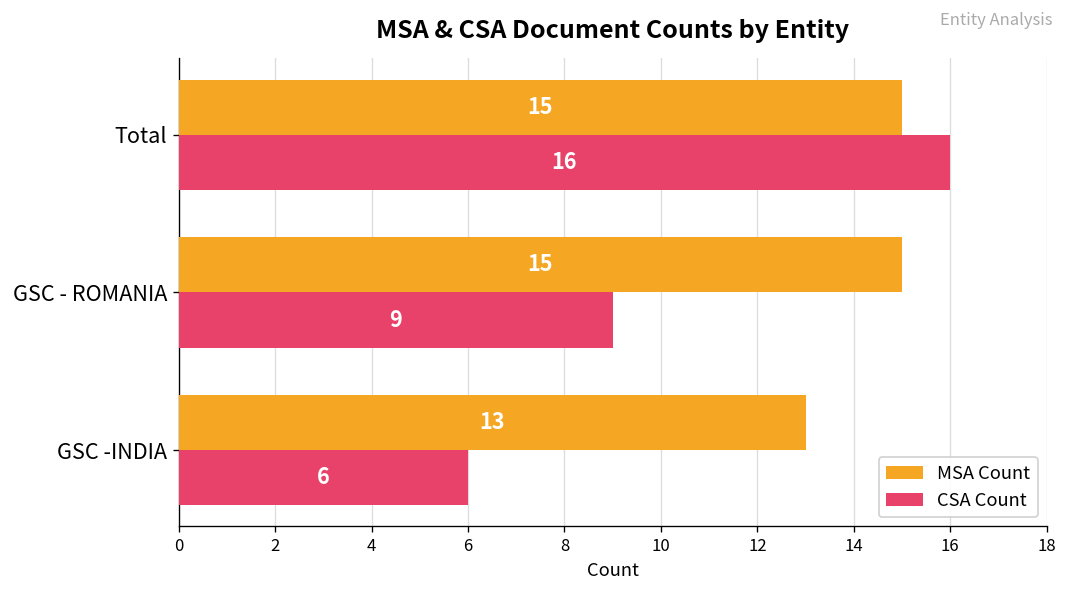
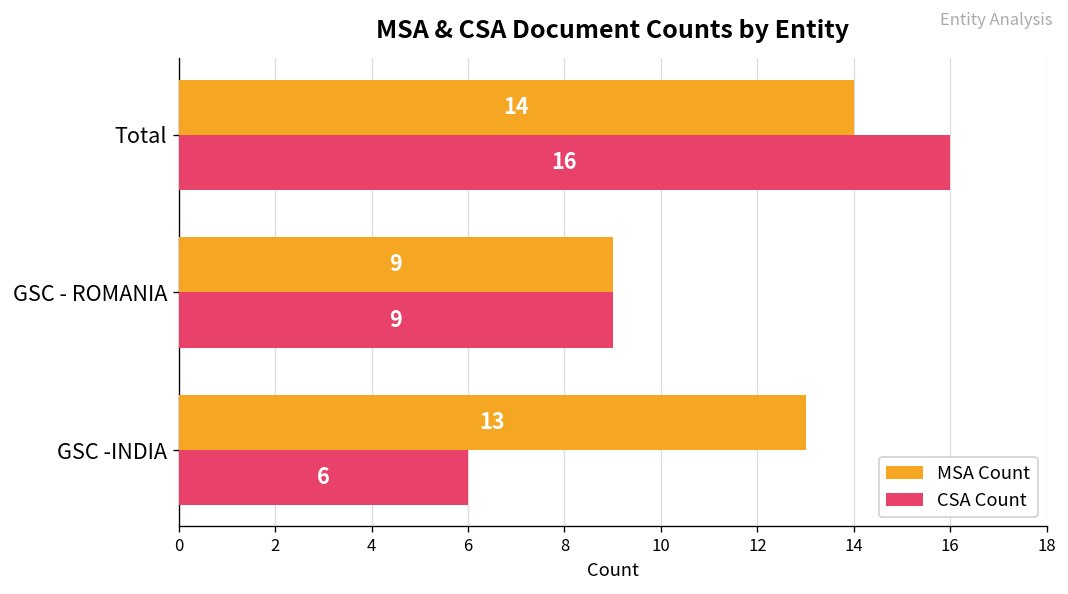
  {
    "MSA Count": {
-     "Total": 15,
-     "GSC - ROMANIA": 15,
+     "Total": 14,
+     "GSC - ROMANIA": 9,
      "GSC -INDIA": 13
    },
    "CSA Count": {
      "Total": 16,
      "GSC - ROMANIA": 9,
      "GSC -INDIA": 6
    }
  }
